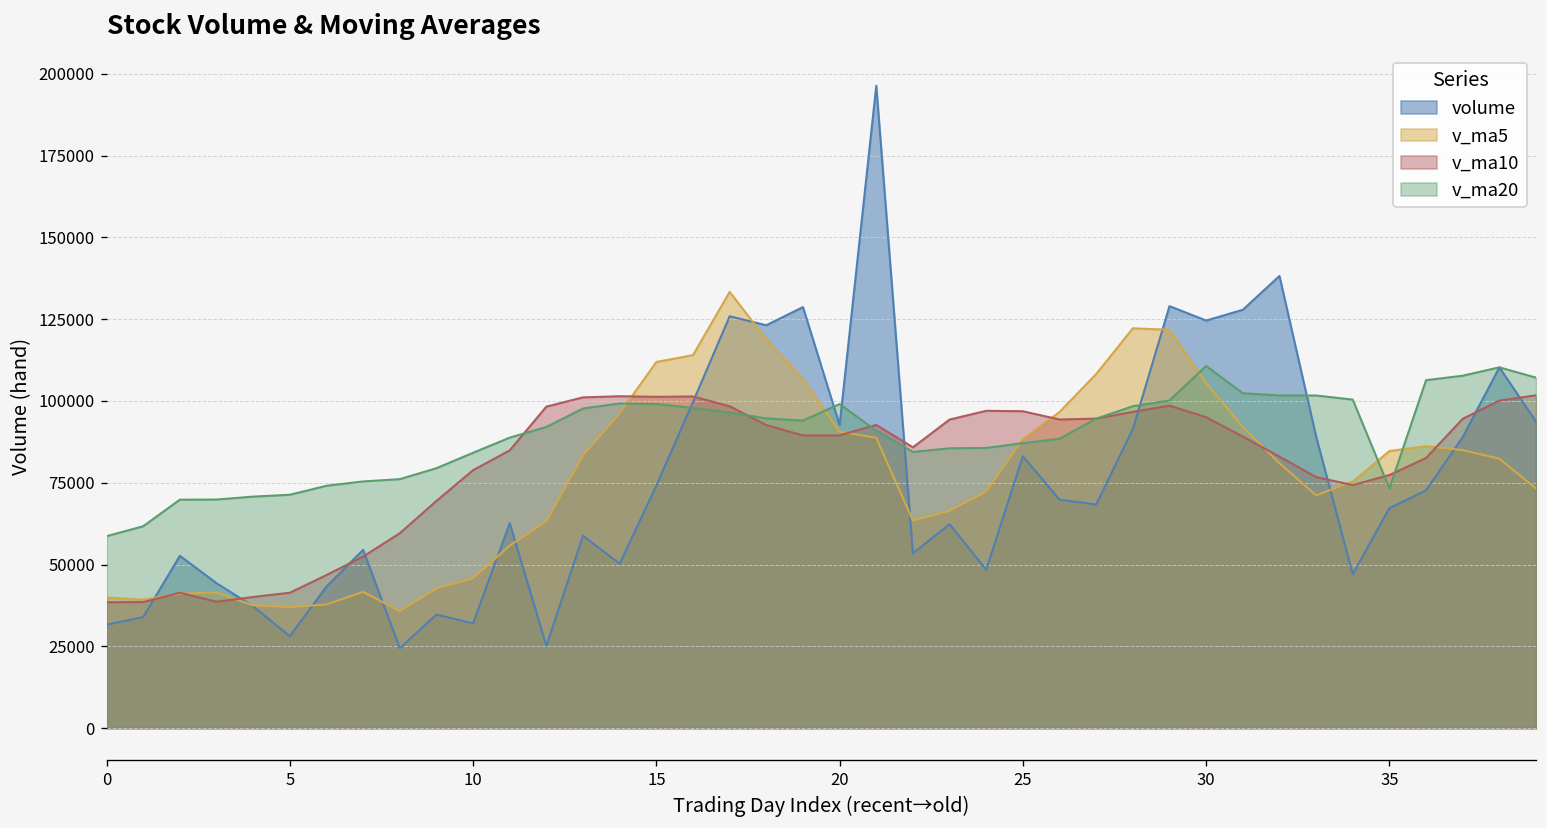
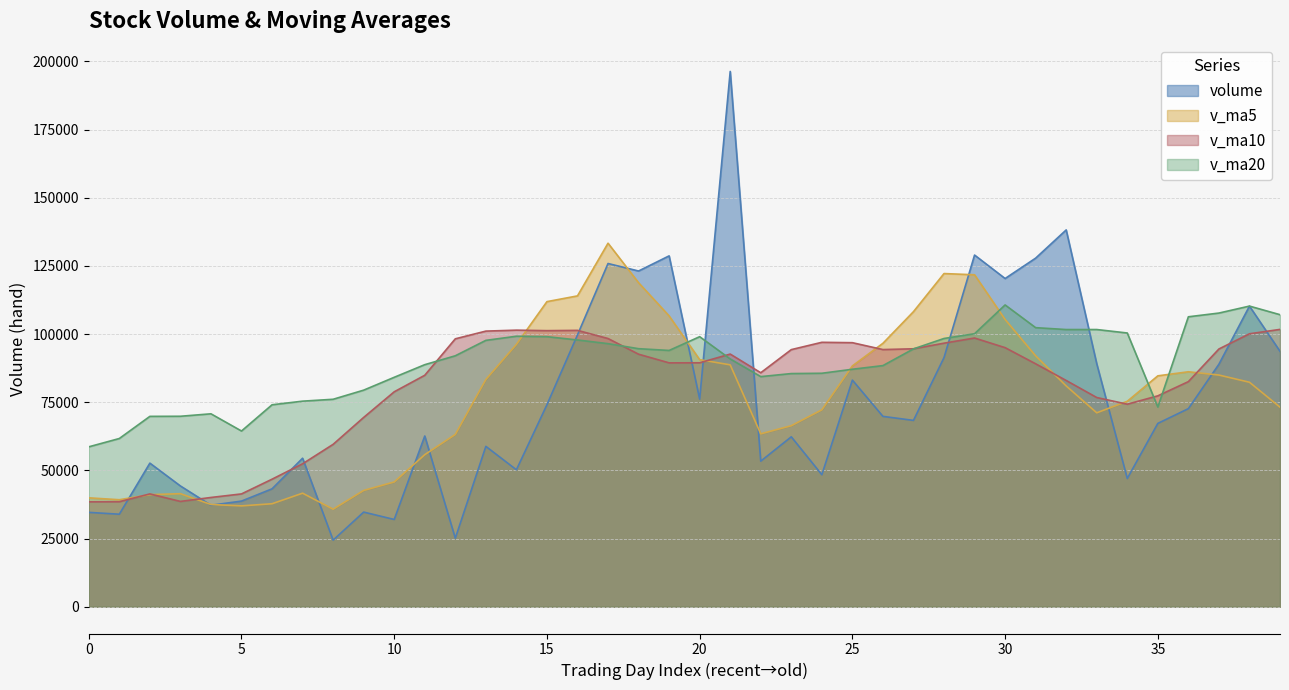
  {
    "volume": {
-     "0": 32000,
-     "5": 28000,
+     "0": 35000,
+     "5": 39000,
      "10": 32000,
      "15": 74000,
-     "20": 93000,
+     "20": 76000,
      "25": 83000,
-     "30": 125000,
+     "30": 120000,
      "35": 67000
    },
    "v_ma20": {
      "0": 59000,
-     "5": 71000,
+     "5": 64000,
      "10": 84000,
      "15": 99000,
      "20": 99000,
      "25": 87000,
      "30": 111000,
      "35": 73000
    }
  }
